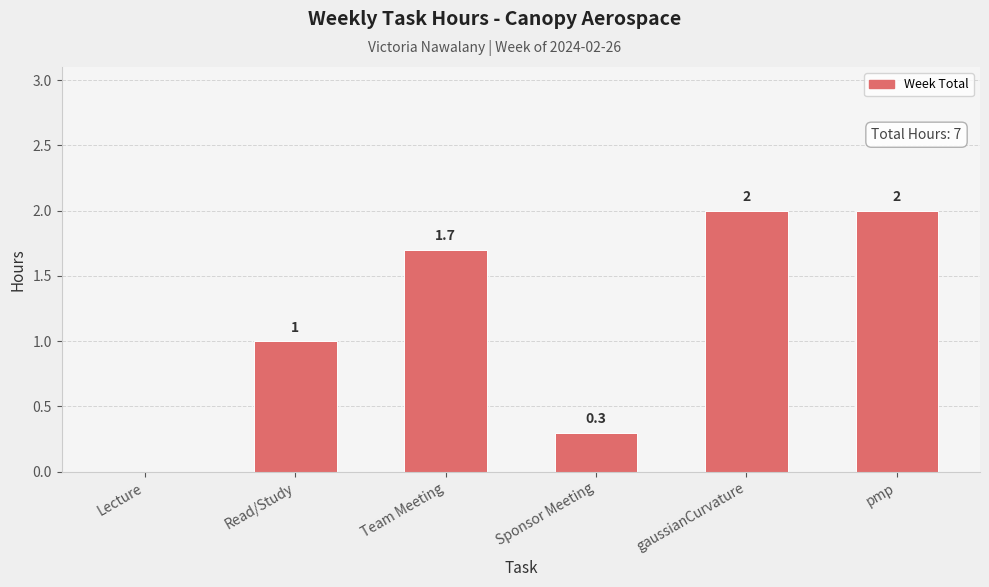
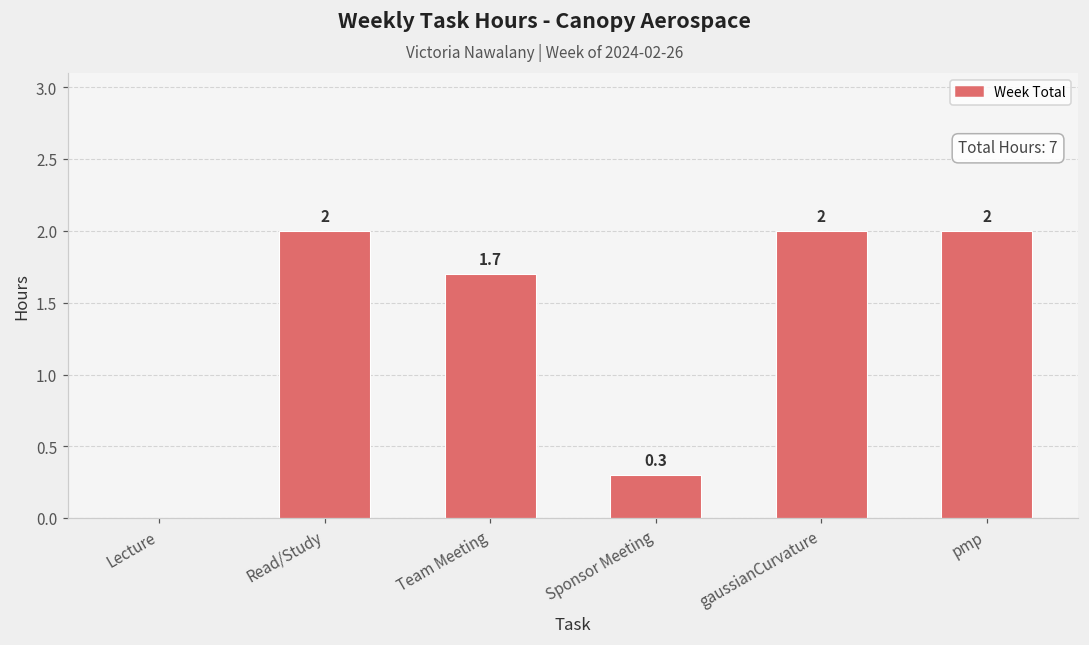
  {
-   "Read/Study": 1,
+   "Read/Study": 2,
    "Team Meeting": 1.7,
    "Sponsor Meeting": 0.3,
    "gaussianCurvature": 2,
    "pmp": 2
  }
